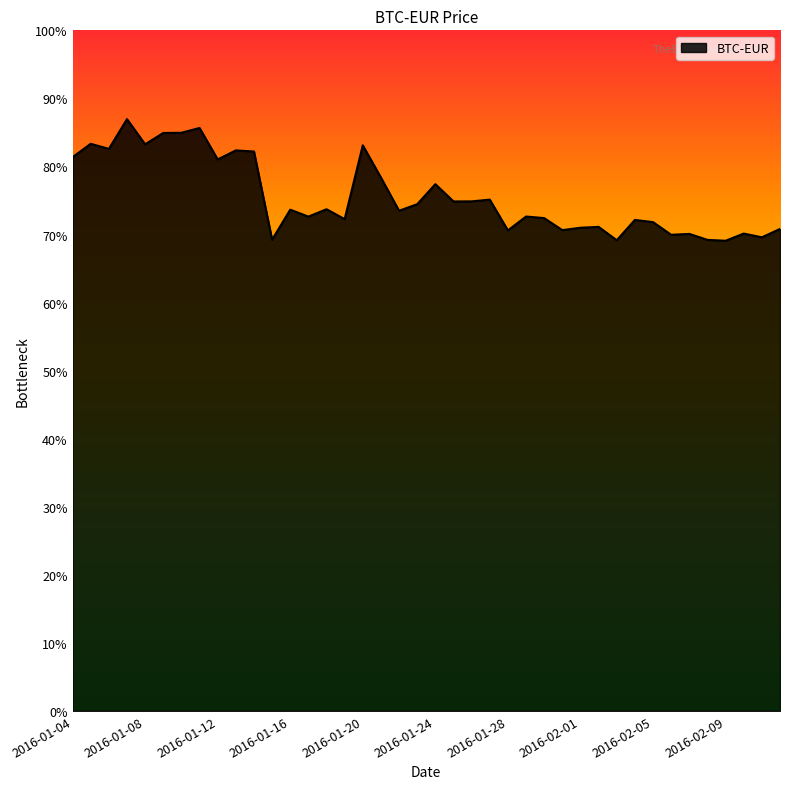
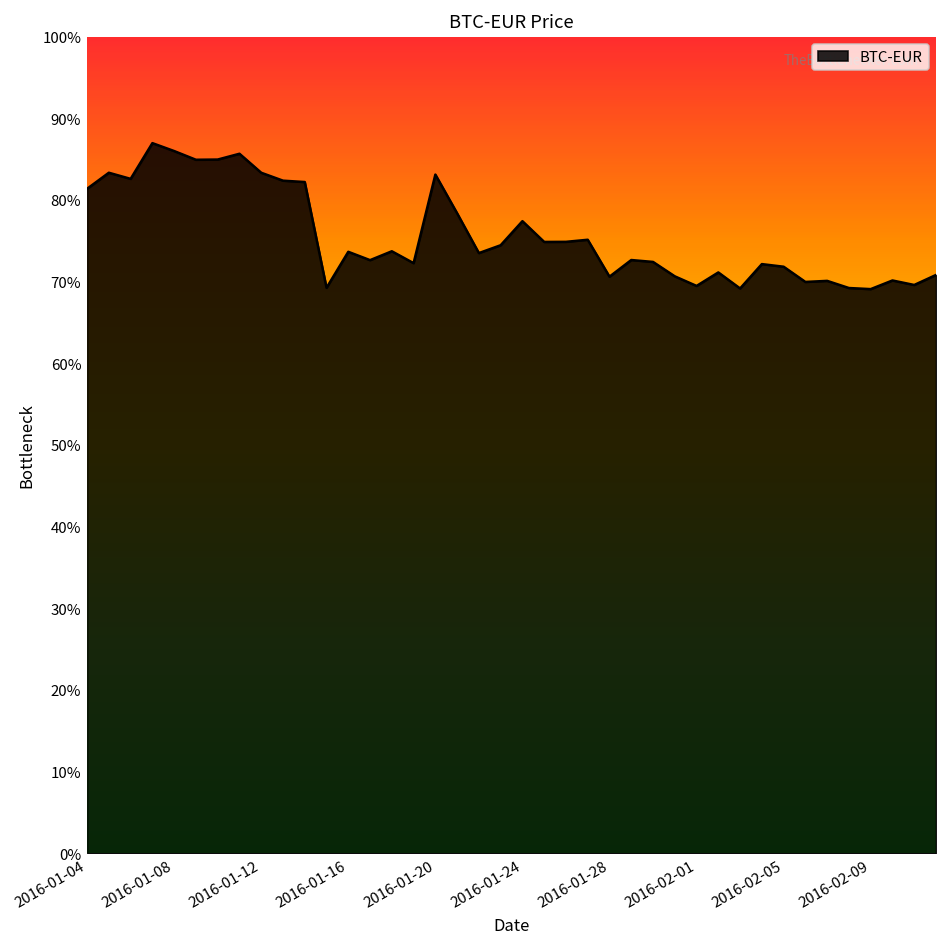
  {
    "2016-01-04": "81%",
-   "2016-01-08": "83%",
-   "2016-01-12": "81%",
+   "2016-01-08": "86%",
+   "2016-01-12": "83%",
    "2016-01-16": "74%",
    "2016-01-20": "83%",
    "2016-01-24": "77%",
    "2016-01-28": "71%",
-   "2016-02-01": "71%",
+   "2016-02-01": "69%",
    "2016-02-05": "72%",
    "2016-02-09": "69%"
  }
